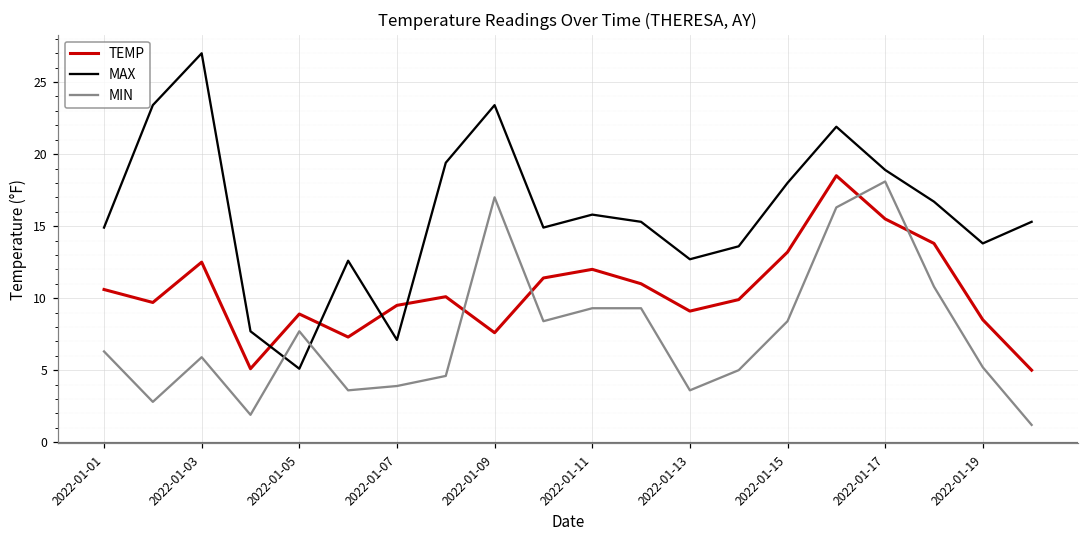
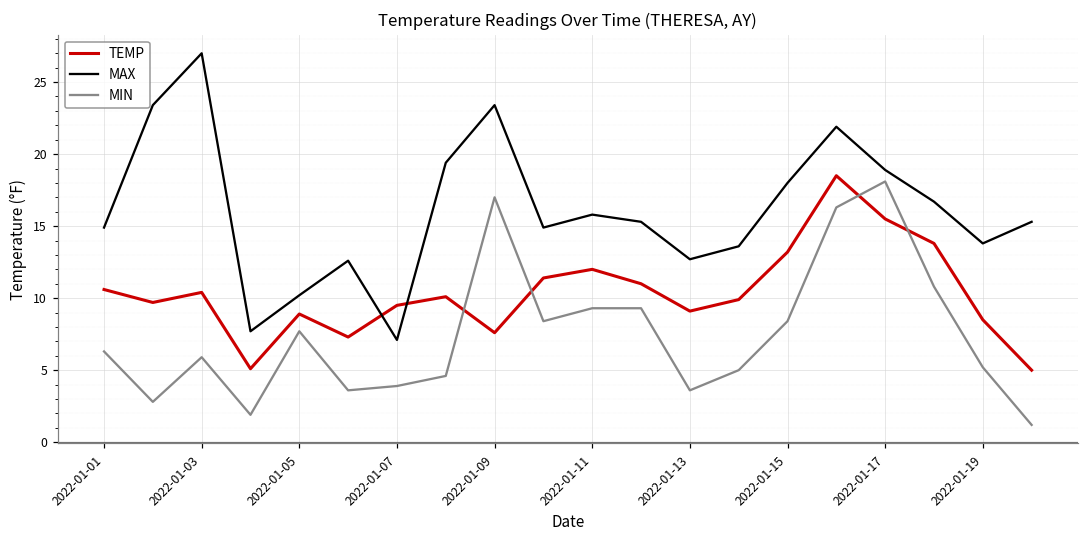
  {
    "TEMP": {
      "2022-01-01": 10.6,
-     "2022-01-03": 12.5,
+     "2022-01-03": 10.4,
      "2022-01-05": 8.9,
      "2022-01-07": 9.5,
      "2022-01-09": 7.6,
      "2022-01-11": 12.0,
      "2022-01-13": 9.1,
      "2022-01-15": 13.2,
      "2022-01-17": 15.5,
      "2022-01-19": 8.5
    },
    "MAX": {
      "2022-01-01": 14.9,
      "2022-01-03": 27.0,
-     "2022-01-05": 5.1,
+     "2022-01-05": 10.2,
      "2022-01-07": 7.1,
      "2022-01-09": 23.4,
      "2022-01-11": 15.8,
      "2022-01-13": 12.7,
      "2022-01-15": 18.0,
      "2022-01-17": 18.9,
      "2022-01-19": 13.8
    },
    "MIN": {
      "2022-01-01": 6.3,
      "2022-01-03": 5.9,
      "2022-01-05": 7.7,
      "2022-01-07": 3.9,
      "2022-01-09": 17.0,
      "2022-01-11": 9.3,
      "2022-01-13": 3.6,
      "2022-01-15": 8.4,
      "2022-01-17": 18.1,
      "2022-01-19": 5.2
    }
  }
